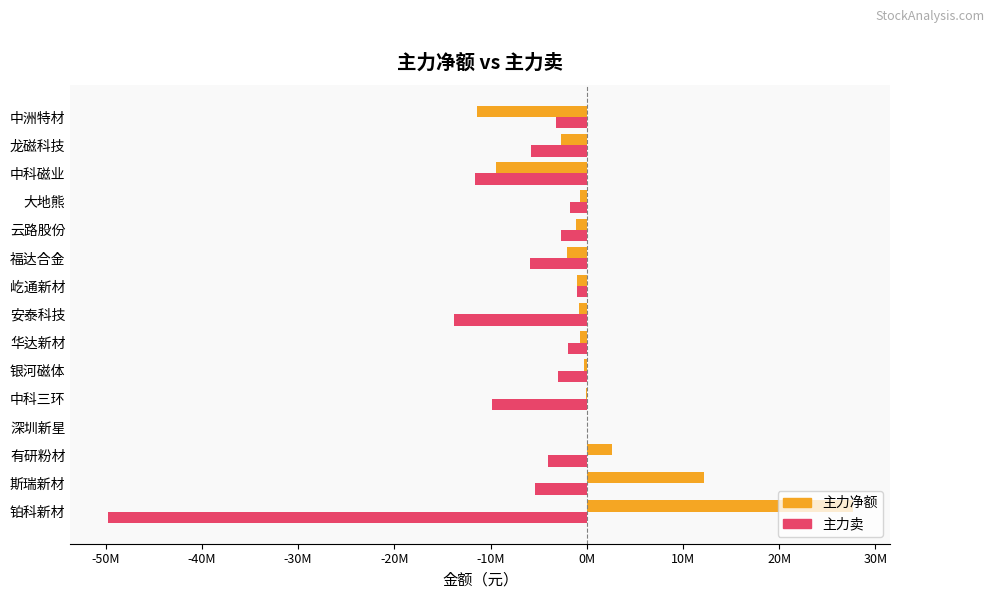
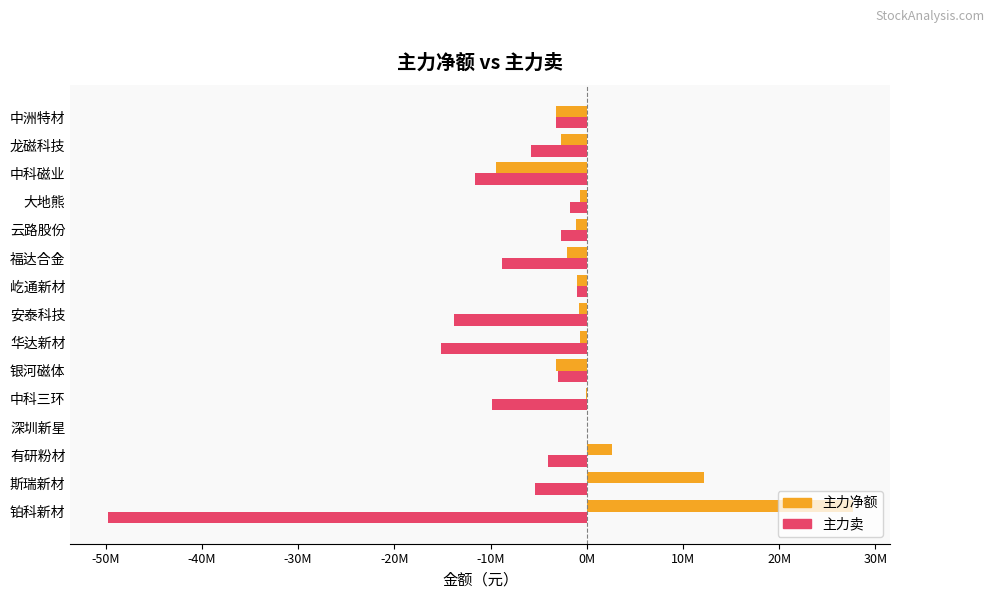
  {
    "主力净额": {
-     "中洲特材": -11000000,
+     "中洲特材": -3000000,
      "龙磁科技": -3000000,
      "中科磁业": -9000000,
      "大地熊": -1000000,
      "云路股份": -1000000,
      "福达合金": -2000000,
      "屹通新材": -1000000,
      "安泰科技": -1000000,
      "华达新材": -1000000,
-     "银河磁体": 0,
+     "银河磁体": -3000000,
      "深圳新星": 0,
      "有研粉材": 3000000,
      "斯瑞新材": 12000000
    },
    "主力卖": {
      "中洲特材": -3000000,
      "龙磁科技": -6000000,
      "中科磁业": -12000000,
      "大地熊": -2000000,
      "云路股份": -3000000,
-     "福达合金": -6000000,
+     "福达合金": -9000000,
      "屹通新材": -1000000,
      "安泰科技": -14000000,
-     "华达新材": -2000000,
+     "华达新材": -15000000,
      "银河磁体": -3000000,
      "中科三环": -10000000,
      "深圳新星": 0,
      "有研粉材": -4000000,
      "斯瑞新材": -5000000,
      "铂科新材": -50000000
    }
  }
